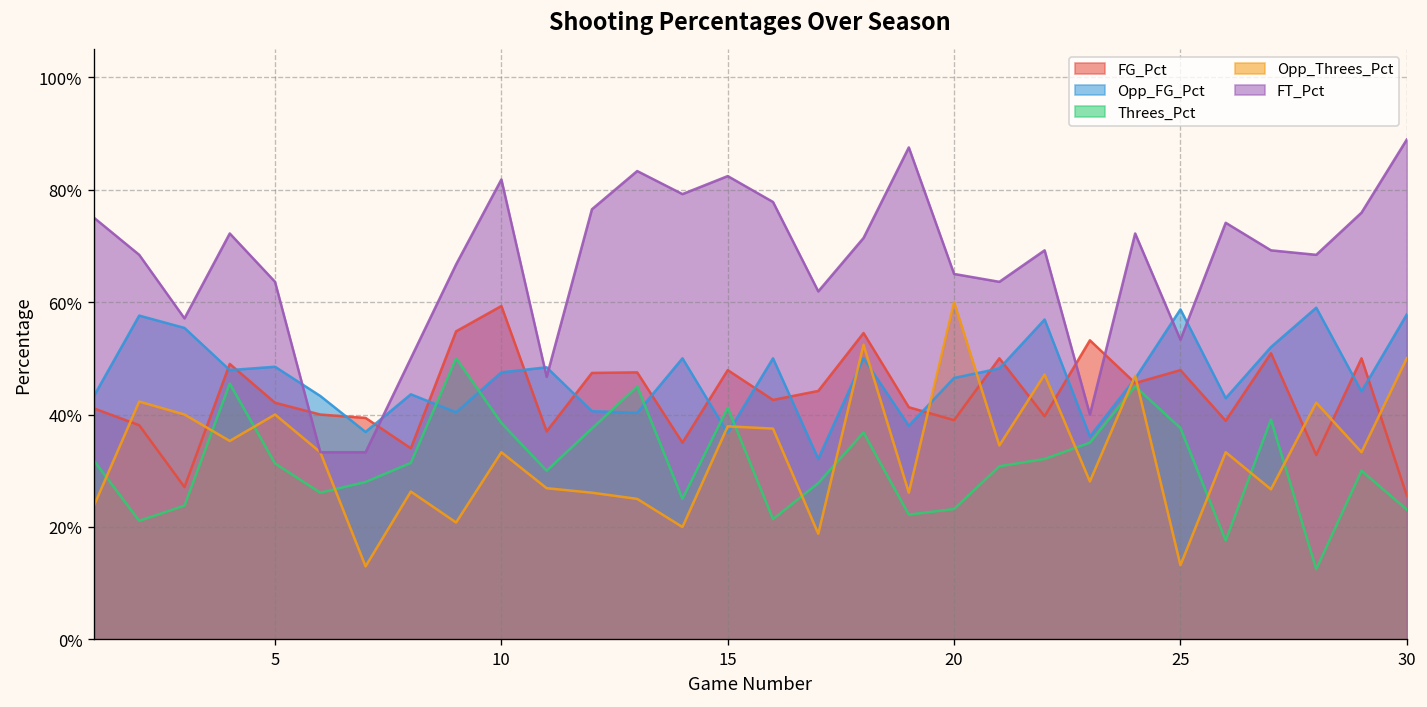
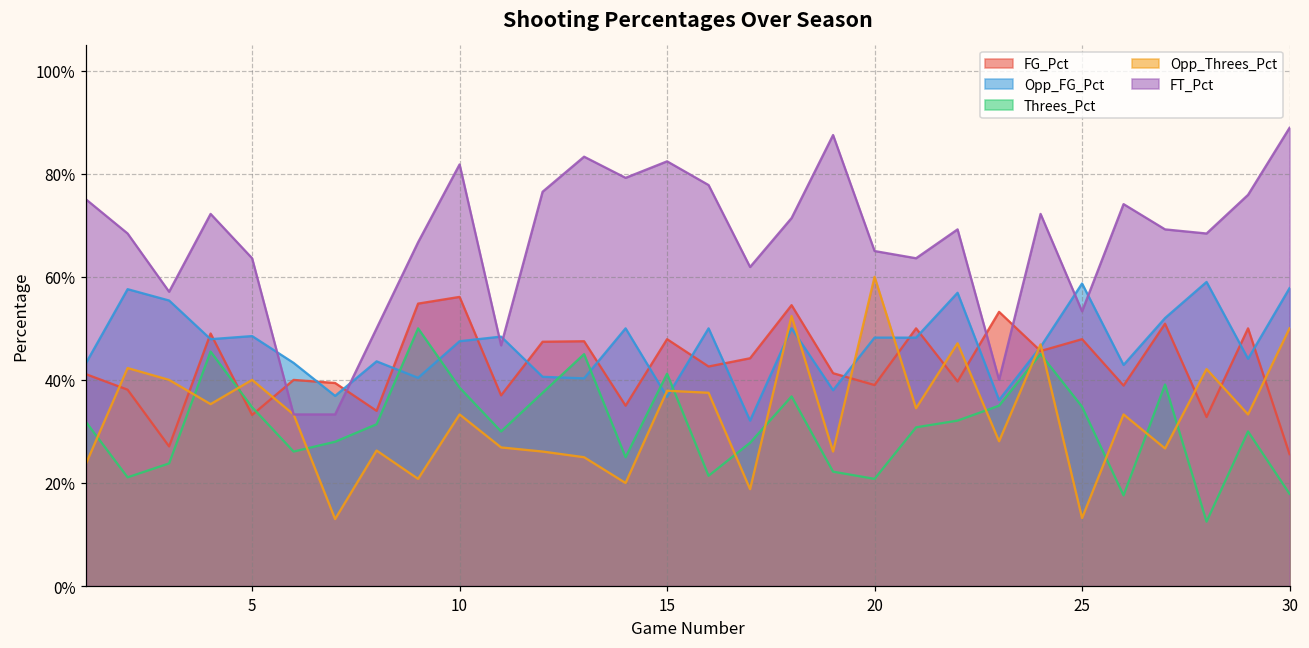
  {
    "FG_Pct": {
-     "5": "42%",
-     "10": "59%",
+     "5": "33%",
+     "10": "56%",
      "15": "48%",
      "20": "39%",
      "25": "48%",
      "30": "26%"
    },
    "Opp_FG_Pct": {
      "5": "49%",
      "10": "48%",
      "15": "37%",
-     "20": "47%",
+     "20": "48%",
      "25": "59%",
      "30": "58%"
    },
    "Threes_Pct": {
-     "5": "31%",
+     "5": "35%",
      "10": "39%",
      "15": "41%",
-     "20": "23%",
-     "25": "38%",
-     "30": "23%"
+     "20": "21%",
+     "25": "35%",
+     "30": "18%"
    },
    "Opp_Threes_Pct": {
      "5": "40%",
      "10": "33%",
      "15": "38%",
      "20": "60%",
      "25": "13%",
      "30": "50%"
    },
    "FT_Pct": {
      "5": "64%",
      "10": "82%",
      "15": "82%",
      "20": "65%",
      "25": "53%",
      "30": "89%"
    }
  }
